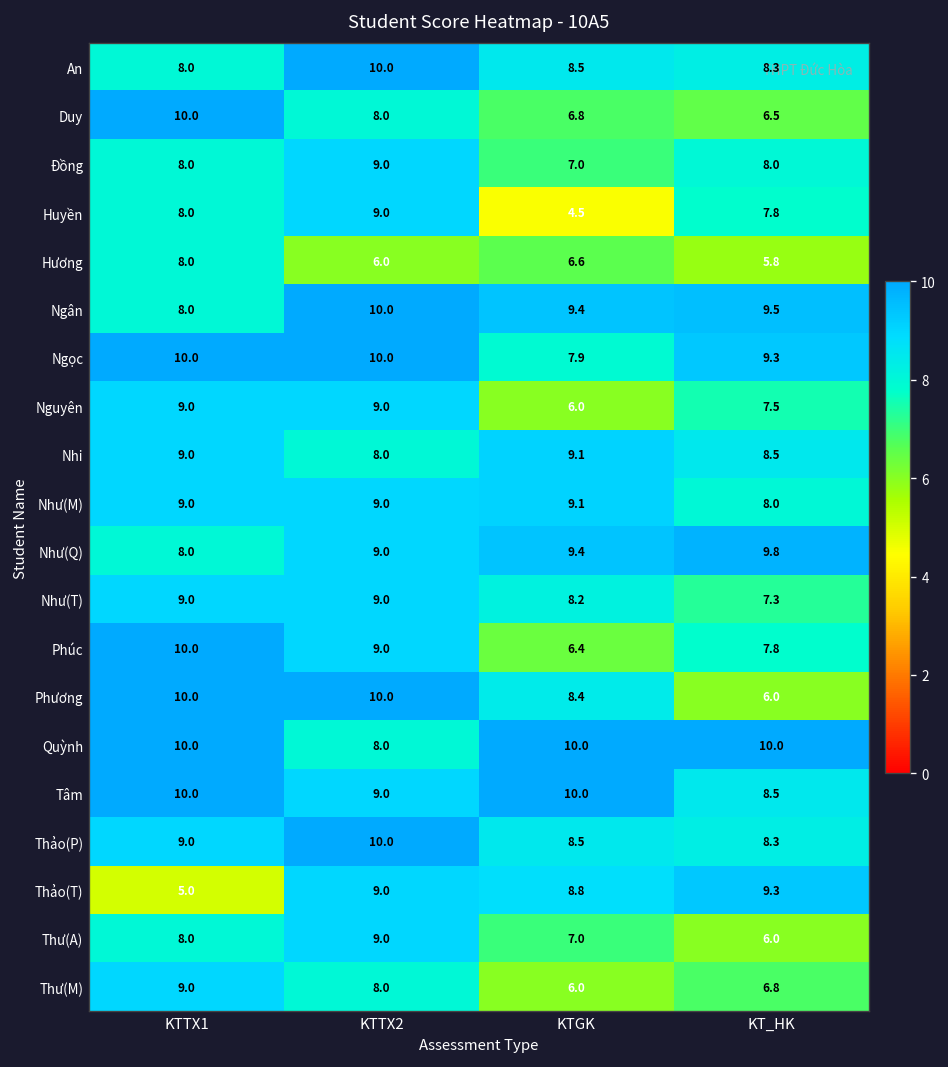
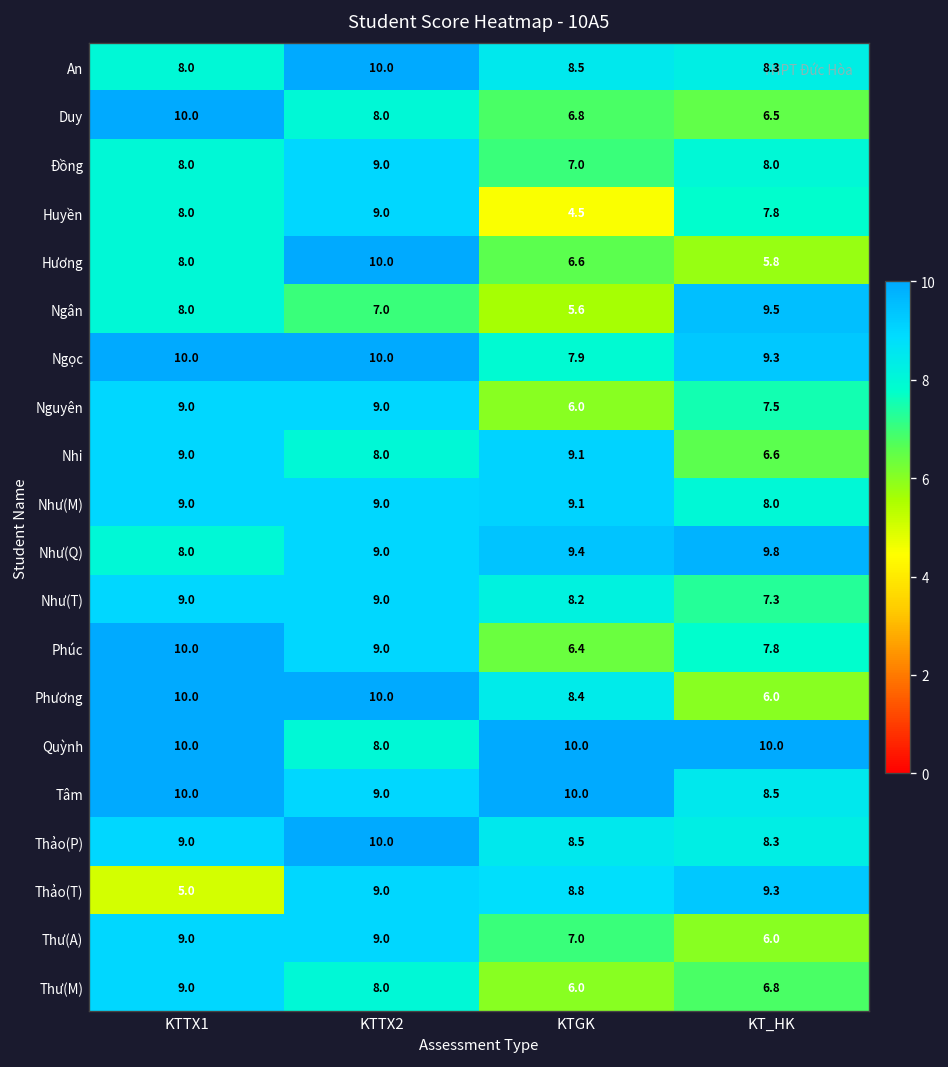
  {
    "An": {
      "KTTX1": 8.0,
      "KTTX2": 10.0,
      "KTGK": 8.5
    },
    "Duy": {
      "KTTX1": 10.0,
      "KTTX2": 8.0,
      "KTGK": 6.8,
      "KT_HK": 6.5
    },
    "Đồng": {
      "KTTX1": 8.0,
      "KTTX2": 9.0,
      "KTGK": 7.0,
      "KT_HK": 8.0
    },
    "Huyền": {
      "KTTX1": 8.0,
      "KTTX2": 9.0,
      "KTGK": 4.5,
      "KT_HK": 7.8
    },
    "Hương": {
      "KTTX1": 8.0,
-     "KTTX2": 6.0,
+     "KTTX2": 10.0,
      "KTGK": 6.6,
      "KT_HK": 5.8
    },
    "Ngân": {
      "KTTX1": 8.0,
-     "KTTX2": 10.0,
-     "KTGK": 9.4,
+     "KTTX2": 7.0,
+     "KTGK": 5.6,
      "KT_HK": 9.5
    },
    "Ngọc": {
      "KTTX1": 10.0,
      "KTTX2": 10.0,
      "KTGK": 7.9,
      "KT_HK": 9.3
    },
    "Nguyên": {
      "KTTX1": 9.0,
      "KTTX2": 9.0,
      "KTGK": 6.0,
      "KT_HK": 7.5
    },
    "Nhi": {
      "KTTX1": 9.0,
      "KTTX2": 8.0,
      "KTGK": 9.1,
-     "KT_HK": 8.5
+     "KT_HK": 6.6
    },
    "Như(M)": {
      "KTTX1": 9.0,
      "KTTX2": 9.0,
      "KTGK": 9.1,
      "KT_HK": 8.0
    },
    "Như(Q)": {
      "KTTX1": 8.0,
      "KTTX2": 9.0,
      "KTGK": 9.4,
      "KT_HK": 9.8
    },
    "Như(T)": {
      "KTTX1": 9.0,
      "KTTX2": 9.0,
      "KTGK": 8.2,
      "KT_HK": 7.3
    },
    "Phúc": {
      "KTTX1": 10.0,
      "KTTX2": 9.0,
      "KTGK": 6.4,
      "KT_HK": 7.8
    },
    "Phương": {
      "KTTX1": 10.0,
      "KTTX2": 10.0,
      "KTGK": 8.4,
      "KT_HK": 6.0
    },
    "Quỳnh": {
      "KTTX1": 10.0,
      "KTTX2": 8.0,
      "KTGK": 10.0,
      "KT_HK": 10.0
    },
    "Tâm": {
      "KTTX1": 10.0,
      "KTTX2": 9.0,
      "KTGK": 10.0,
      "KT_HK": 8.5
    },
    "Thảo(P)": {
      "KTTX1": 9.0,
      "KTTX2": 10.0,
      "KTGK": 8.5,
      "KT_HK": 8.3
    },
    "Thảo(T)": {
      "KTTX1": 5.0,
      "KTTX2": 9.0,
      "KTGK": 8.8,
      "KT_HK": 9.3
    },
    "Thư(A)": {
-     "KTTX1": 8.0,
+     "KTTX1": 9.0,
      "KTTX2": 9.0,
      "KTGK": 7.0,
      "KT_HK": 6.0
    },
    "Thư(M)": {
      "KTTX1": 9.0,
      "KTTX2": 8.0,
      "KTGK": 6.0,
      "KT_HK": 6.8
    }
  }
